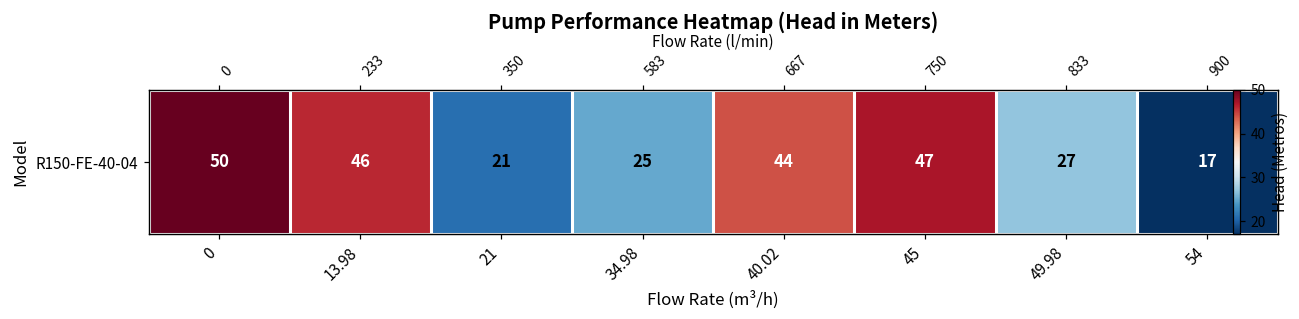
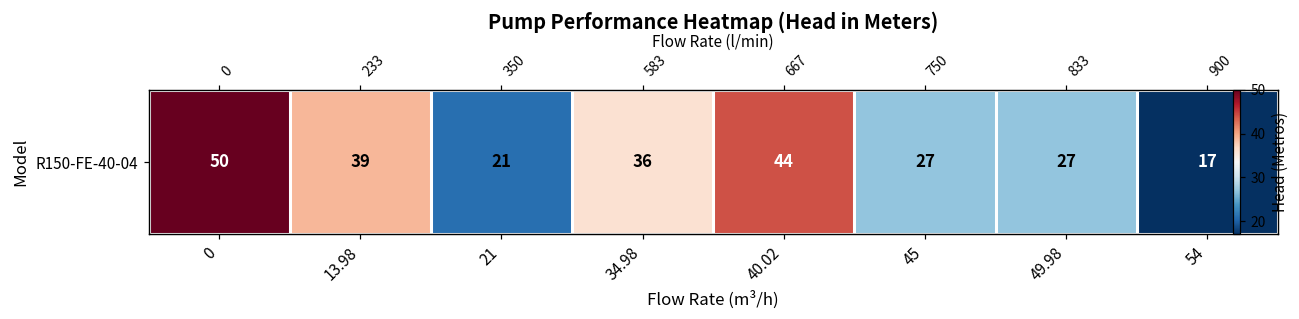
  {
    "R150-FE-40-04": {
      "0": 50,
-     "13.98": 46,
+     "13.98": 39,
      "21": 21,
-     "34.98": 25,
+     "34.98": 36,
      "40.02": 44,
-     "45": 47,
+     "45": 27,
      "49.98": 27,
      "54": 17
    }
  }
